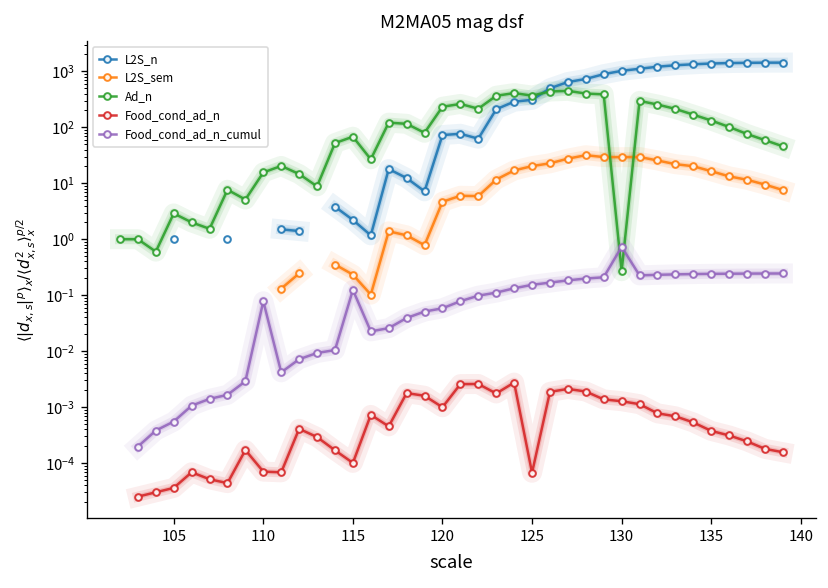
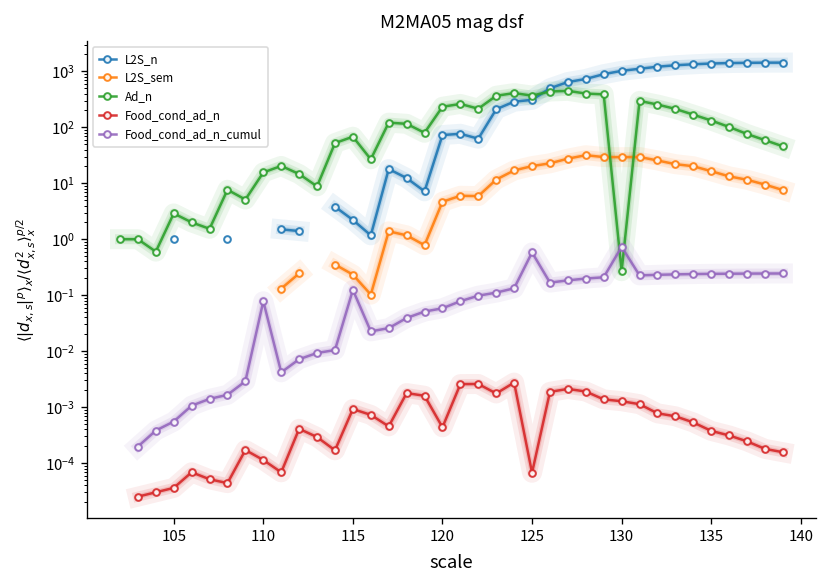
  {
    "L2S_n": {
      "105": 1.0,
      "115": 2,
      "120": 70,
      "125": 300,
      "130": 1000,
      "135": 1400
    },
    "L2S_sem": {
      "115": 0.2,
      "120": 5,
      "125": 20,
      "130": 30,
      "135": 16
    },
    "Ad_n": {
      "105": 3,
      "110": 16,
      "115": 70,
      "120": 200,
      "125": 400,
      "130": 0.3,
      "135": 130
    },
    "Food_cond_ad_n": {
      "105": 0.00004,
-     "110": 0.00007,
-     "115": 0.00010,
-     "120": 0.0010,
+     "110": 0.00011,
+     "115": 0.0009,
+     "120": 0.0004,
      "125": 0.00007,
      "130": 0.0013,
      "135": 0.0004
    },
    "Food_cond_ad_n_cumul": {
      "105": 0.0006,
      "110": 0.08,
      "115": 0.12,
      "120": 0.06,
-     "125": 0.15,
+     "125": 0.6,
      "130": 0.7,
      "135": 0.2
    }
  }
